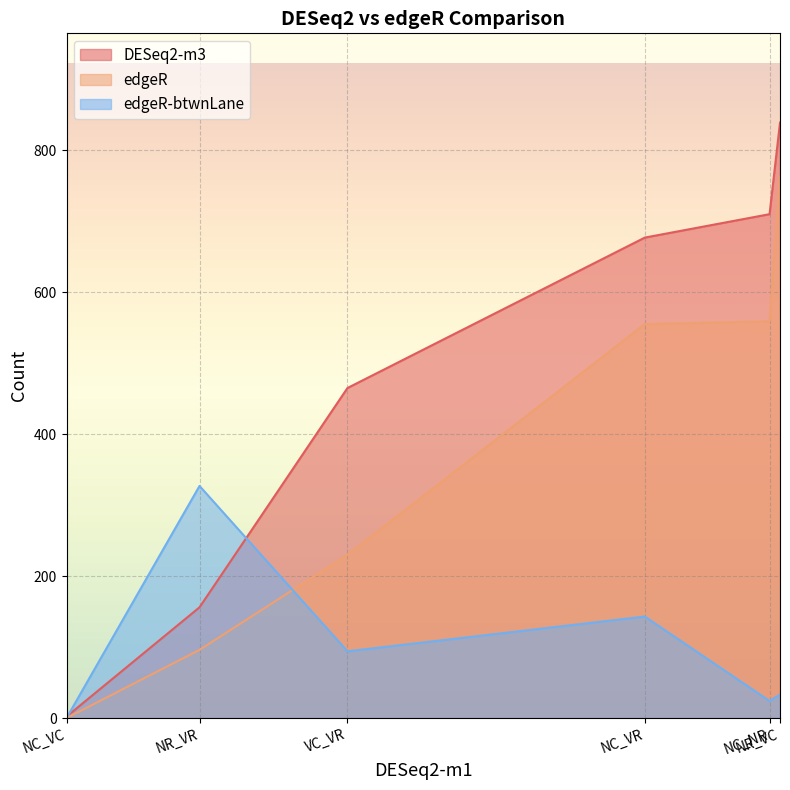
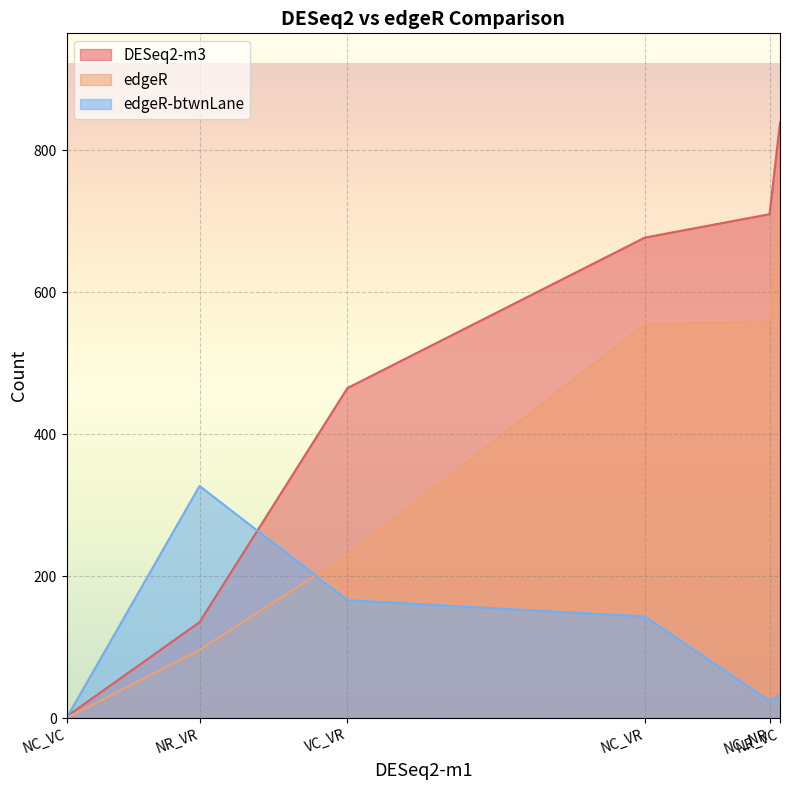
  {
    "DESeq2-m3": {
-     "NR_VR": 160,
+     "NR_VR": 140,
      "VC_VR": 470,
      "NC_VR": 680,
      "NC_NR": 710,
      "NR_VC": 840
    },
    "edgeR": {
      "NR_VR": 100,
      "VC_VR": 230,
      "NC_VR": 560,
      "NC_NR": 560,
      "NR_VC": 760
    },
    "edgeR-btwnLane": {
      "NR_VR": 330,
-     "VC_VR": 90,
+     "VC_VR": 170,
      "NC_VR": 140,
      "NC_NR": 20,
      "NR_VC": 30
    }
  }
